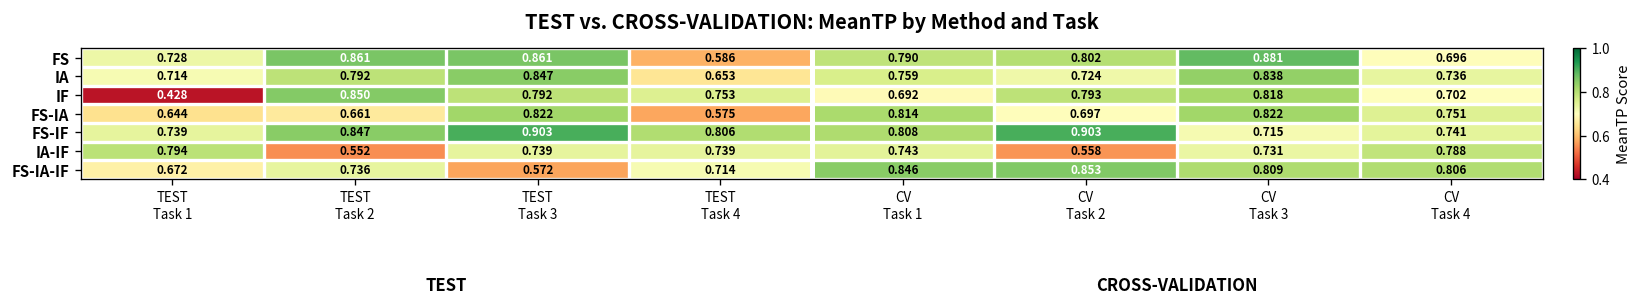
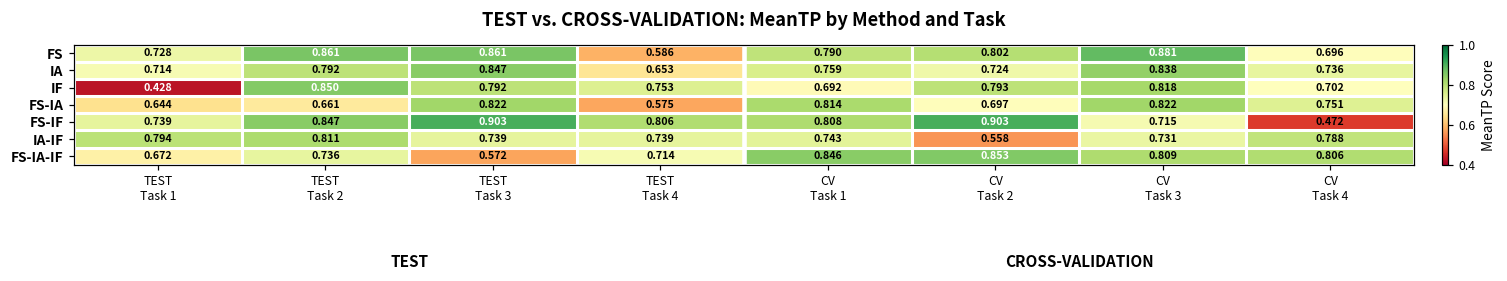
  {
    "FS": {
      "TEST Task 1": 0.728,
      "TEST Task 2": 0.861,
      "TEST Task 3": 0.861,
      "TEST Task 4": 0.586,
      "CV Task 1": 0.790,
      "CV Task 2": 0.802,
      "CV Task 3": 0.881,
      "CV Task 4": 0.696
    },
    "IA": {
      "TEST Task 1": 0.714,
      "TEST Task 2": 0.792,
      "TEST Task 3": 0.847,
      "TEST Task 4": 0.653,
      "CV Task 1": 0.759,
      "CV Task 2": 0.724,
      "CV Task 3": 0.838,
      "CV Task 4": 0.736
    },
    "IF": {
      "TEST Task 1": 0.428,
      "TEST Task 2": 0.850,
      "TEST Task 3": 0.792,
      "TEST Task 4": 0.753,
      "CV Task 1": 0.692,
      "CV Task 2": 0.793,
      "CV Task 3": 0.818,
      "CV Task 4": 0.702
    },
    "FS-IA": {
      "TEST Task 1": 0.644,
      "TEST Task 2": 0.661,
      "TEST Task 3": 0.822,
      "TEST Task 4": 0.575,
      "CV Task 1": 0.814,
      "CV Task 2": 0.697,
      "CV Task 3": 0.822,
      "CV Task 4": 0.751
    },
    "FS-IF": {
      "TEST Task 1": 0.739,
      "TEST Task 2": 0.847,
      "TEST Task 3": 0.903,
      "TEST Task 4": 0.806,
      "CV Task 1": 0.808,
      "CV Task 2": 0.903,
      "CV Task 3": 0.715,
-     "CV Task 4": 0.741
+     "CV Task 4": 0.472
    },
    "IA-IF": {
      "TEST Task 1": 0.794,
-     "TEST Task 2": 0.552,
+     "TEST Task 2": 0.811,
      "TEST Task 3": 0.739,
      "TEST Task 4": 0.739,
      "CV Task 1": 0.743,
      "CV Task 2": 0.558,
      "CV Task 3": 0.731,
      "CV Task 4": 0.788
    },
    "FS-IA-IF": {
      "TEST Task 1": 0.672,
      "TEST Task 2": 0.736,
      "TEST Task 3": 0.572,
      "TEST Task 4": 0.714,
      "CV Task 1": 0.846,
      "CV Task 2": 0.853,
      "CV Task 3": 0.809,
      "CV Task 4": 0.806
    }
  }
